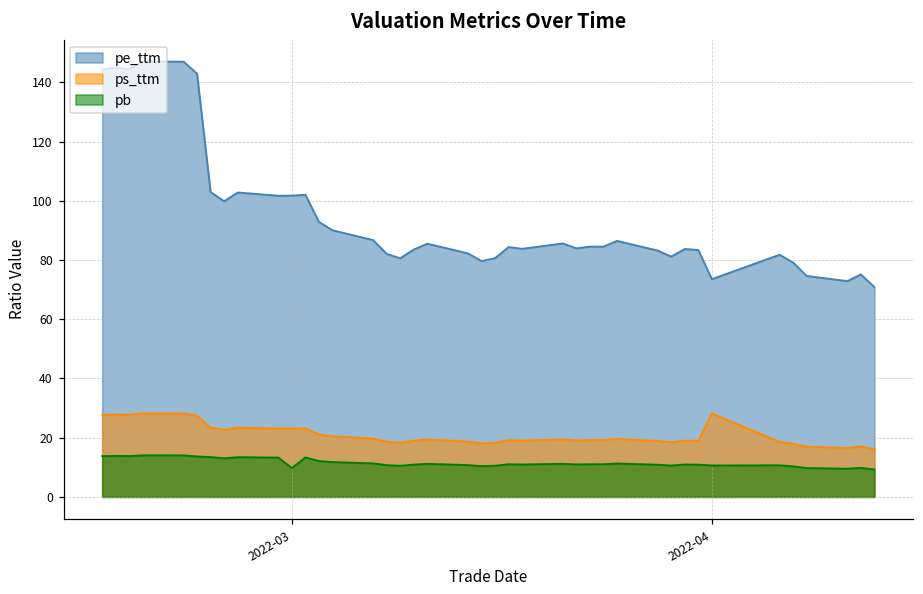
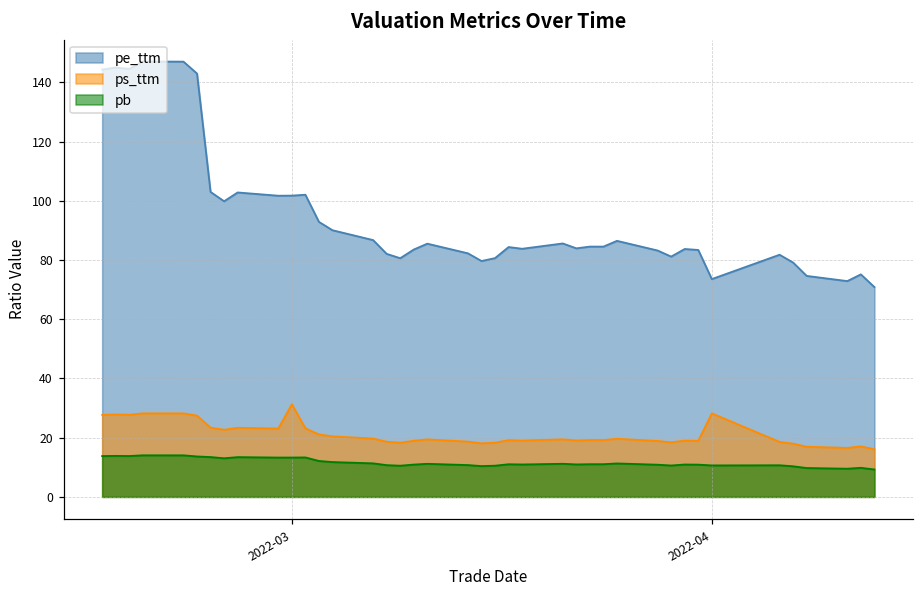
  {
    "pe_ttm": {
      "2022-03": 102,
      "2022-04": 74
    },
    "ps_ttm": {
-     "2022-03": 23,
+     "2022-03": 31,
      "2022-04": 28
    },
    "pb": {
-     "2022-03": 10,
+     "2022-03": 13,
      "2022-04": 11
    }
  }
